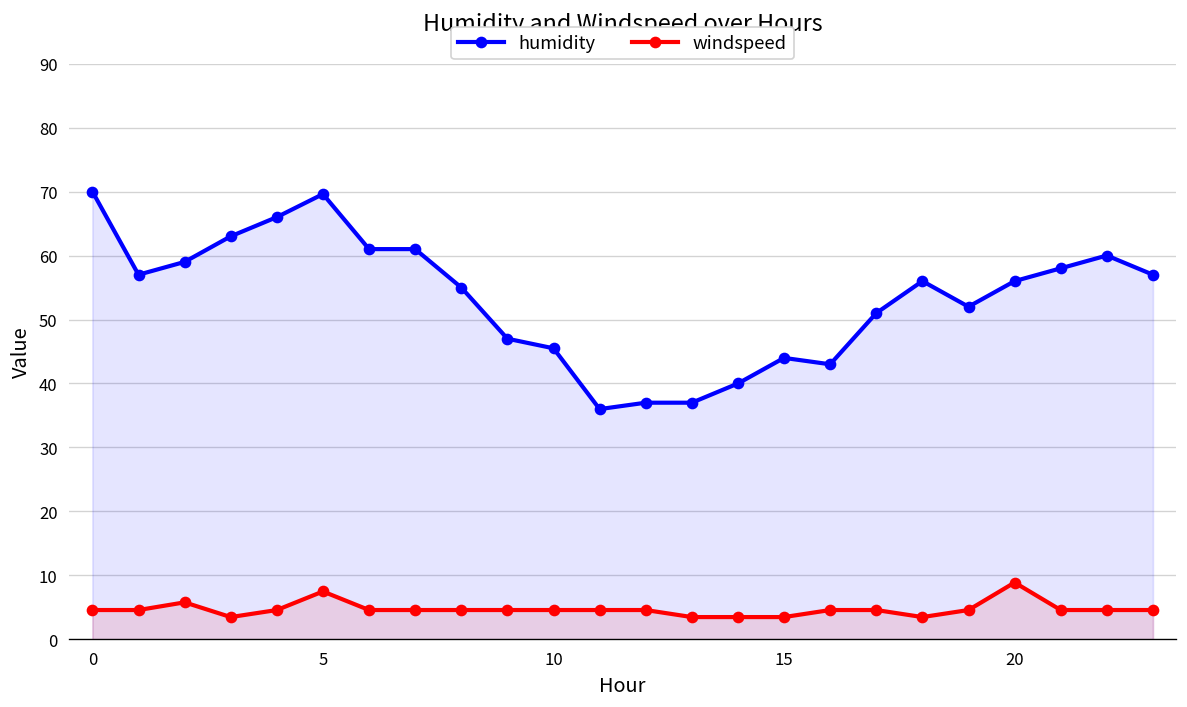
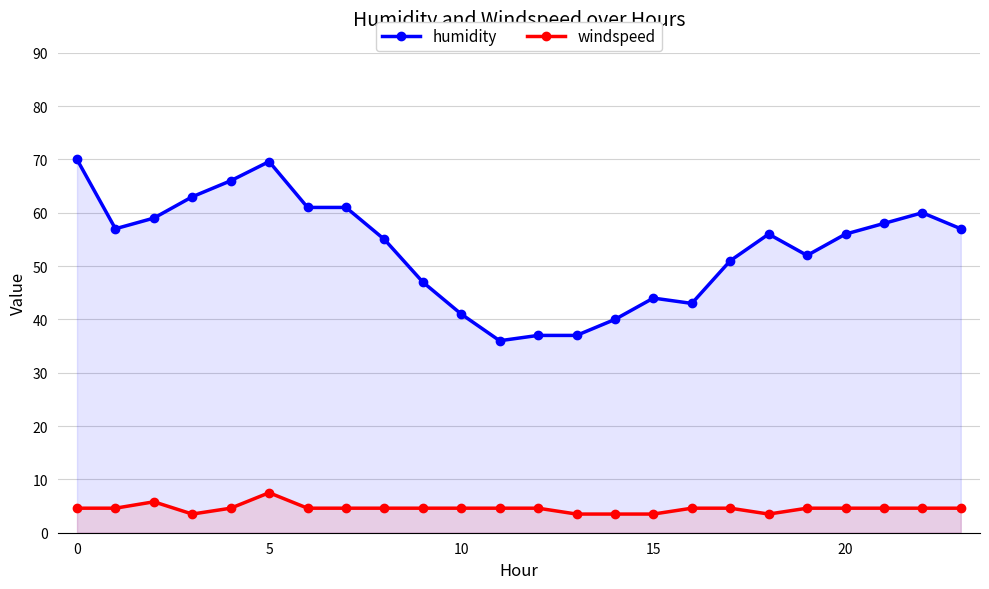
  {
    "humidity": {
      "0": 70,
      "5": 70,
-     "10": 46,
+     "10": 41,
      "15": 44,
      "20": 56
    },
    "windspeed": {
      "0": 5,
      "5": 8,
      "10": 5,
      "15": 4,
-     "20": 9
+     "20": 5
    }
  }
